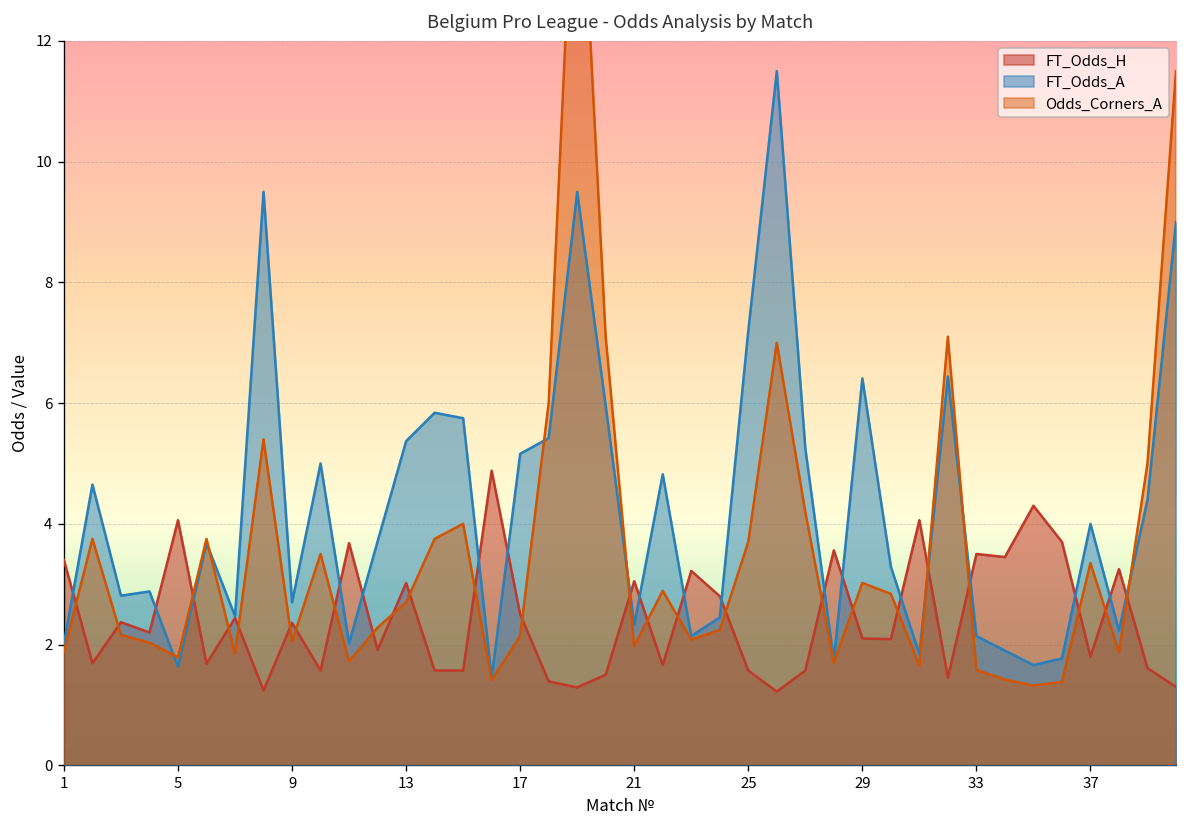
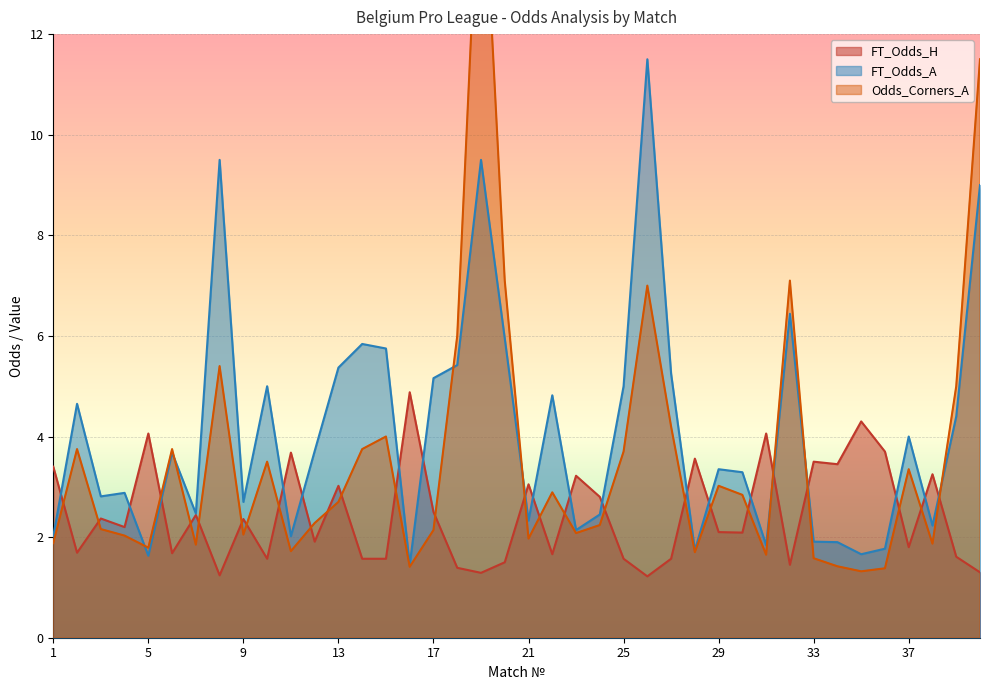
  {
    "FT_Odds_A": {
      "1": 2.0,
      "5": 1.6,
      "9": 2.7,
      "13": 5.4,
      "17": 5.2,
      "21": 2.3,
-     "25": 7.2,
-     "29": 6.4,
-     "33": 2.1,
+     "25": 5.0,
+     "29": 3.4,
+     "33": 1.9,
      "37": 4.0
    }
  }
